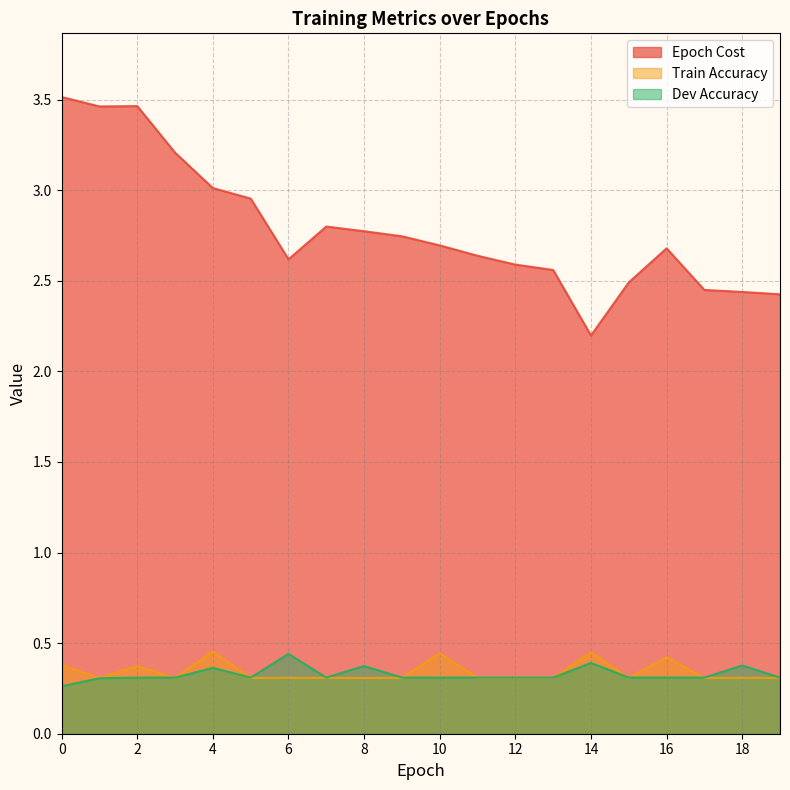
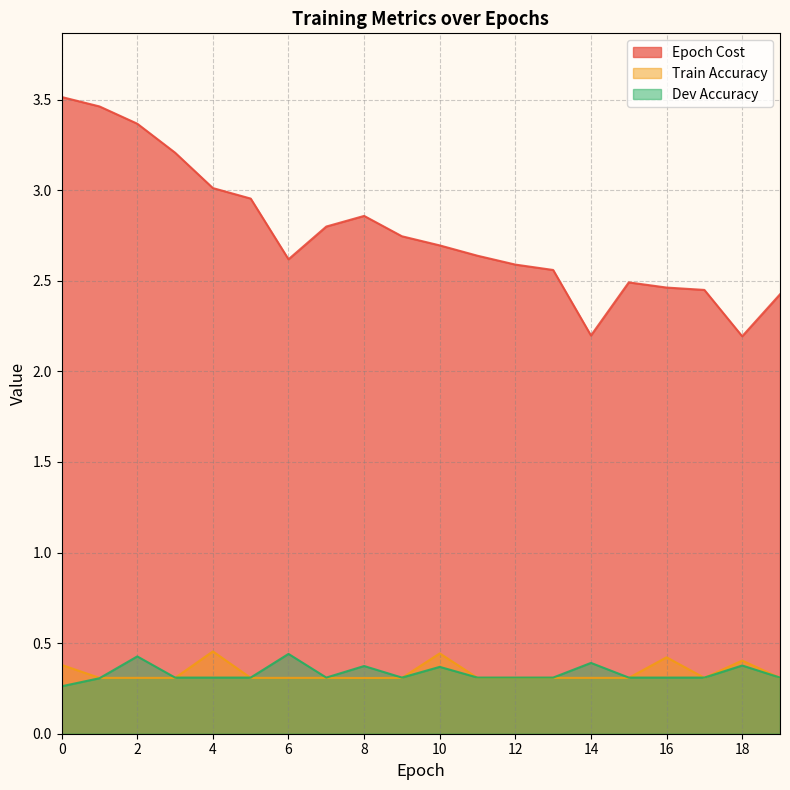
  {
    "Epoch Cost": {
      "0": 3.51,
-     "2": 3.46,
+     "2": 3.37,
      "4": 3.01,
      "6": 2.62,
-     "8": 2.77,
+     "8": 2.86,
      "10": 2.70,
      "12": 2.59,
      "14": 2.20,
-     "16": 2.68,
-     "18": 2.44
+     "16": 2.46,
+     "18": 2.19
    },
    "Train Accuracy": {
      "0": 0.38,
-     "2": 0.37,
+     "2": 0.31,
      "4": 0.45,
      "6": 0.31,
      "8": 0.31,
      "10": 0.44,
-     "14": 0.45,
+     "14": 0.31,
      "16": 0.42,
-     "18": 0.31
+     "18": 0.40
    },
    "Dev Accuracy": {
      "0": 0.26,
-     "2": 0.31,
-     "4": 0.36,
+     "2": 0.43,
+     "4": 0.31,
      "6": 0.44,
      "8": 0.37,
-     "10": 0.31,
+     "10": 0.37,
      "14": 0.39,
      "16": 0.31,
      "18": 0.38
    }
  }
